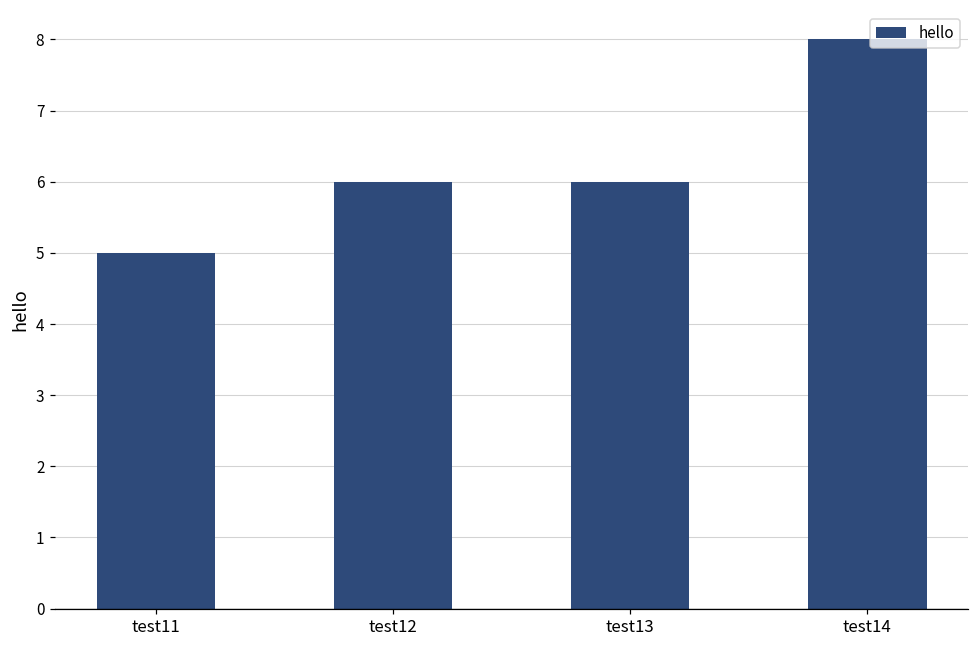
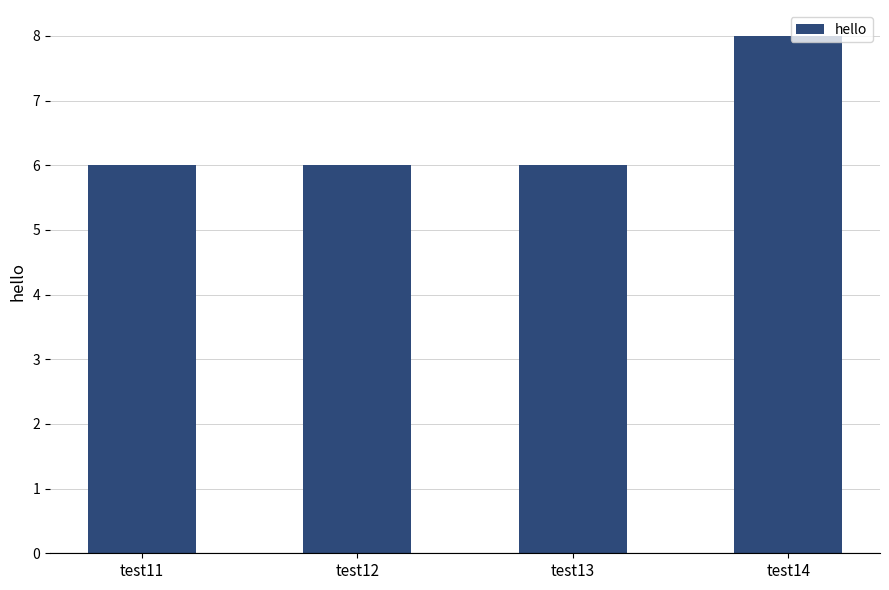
  {
-   "test11": 5,
+   "test11": 6,
    "test12": 6,
    "test13": 6,
    "test14": 8
  }
